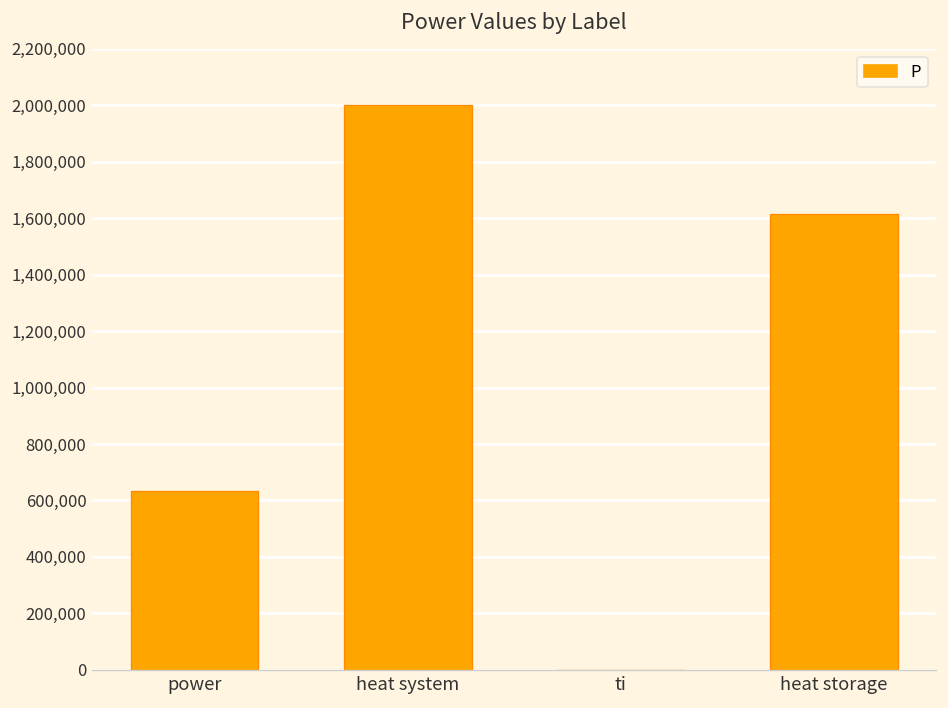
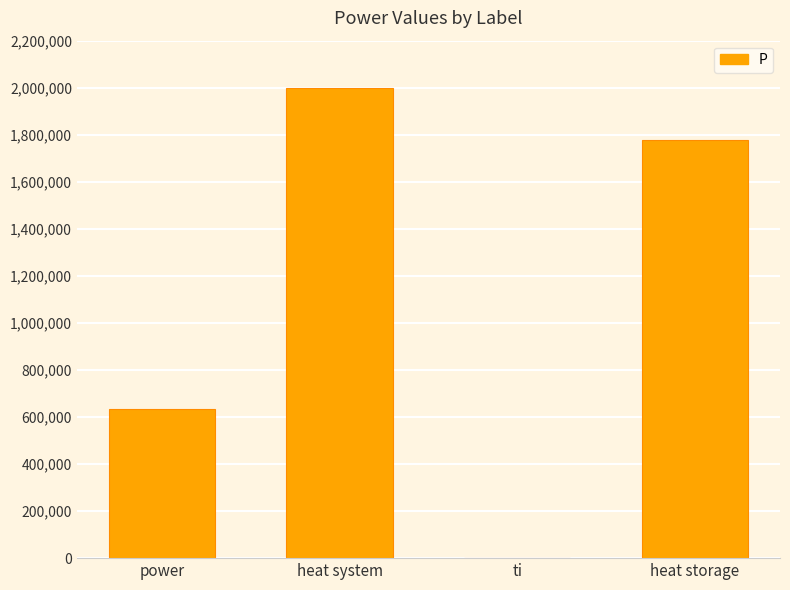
  {
    "power": "630,000",
    "heat system": "2,000,000",
    "ti": "0",
-   "heat storage": "1,610,000"
+   "heat storage": "1,780,000"
  }
